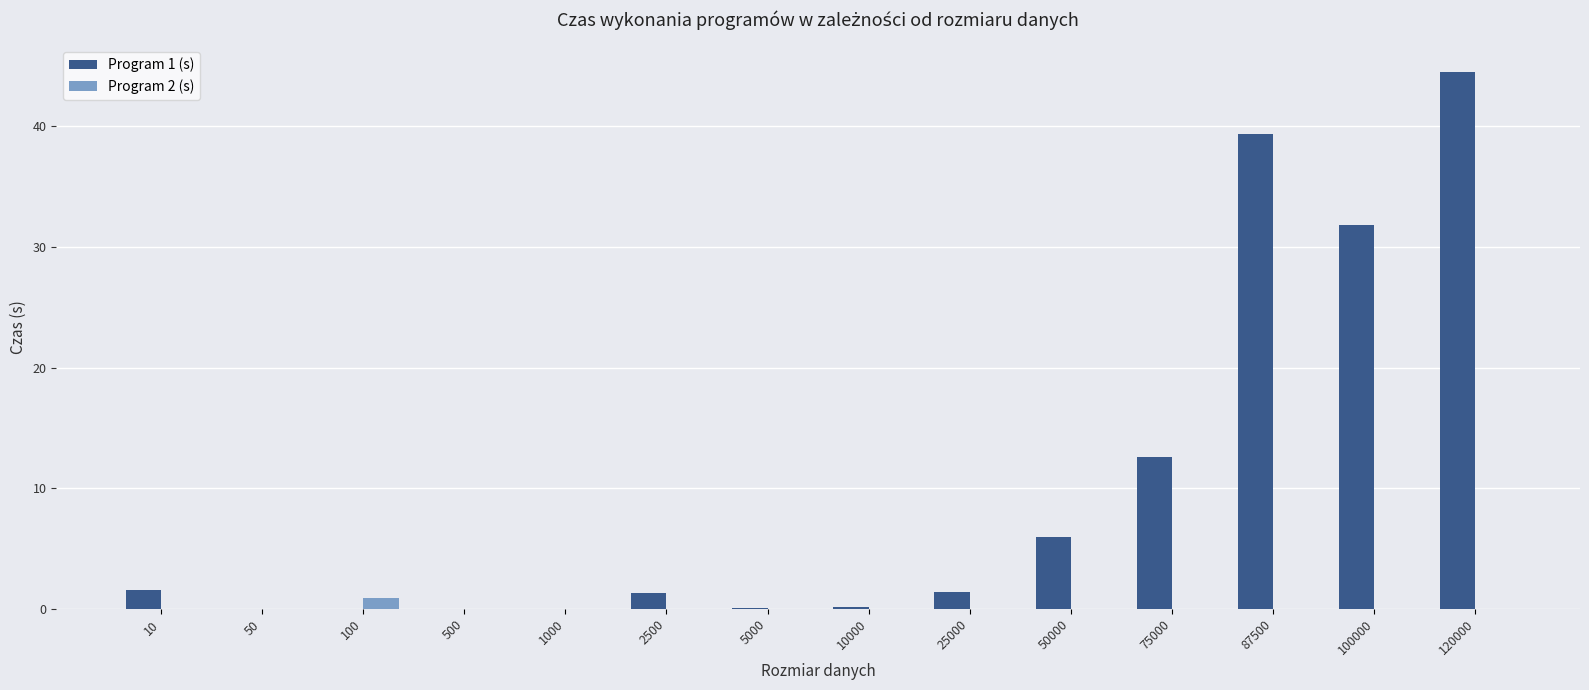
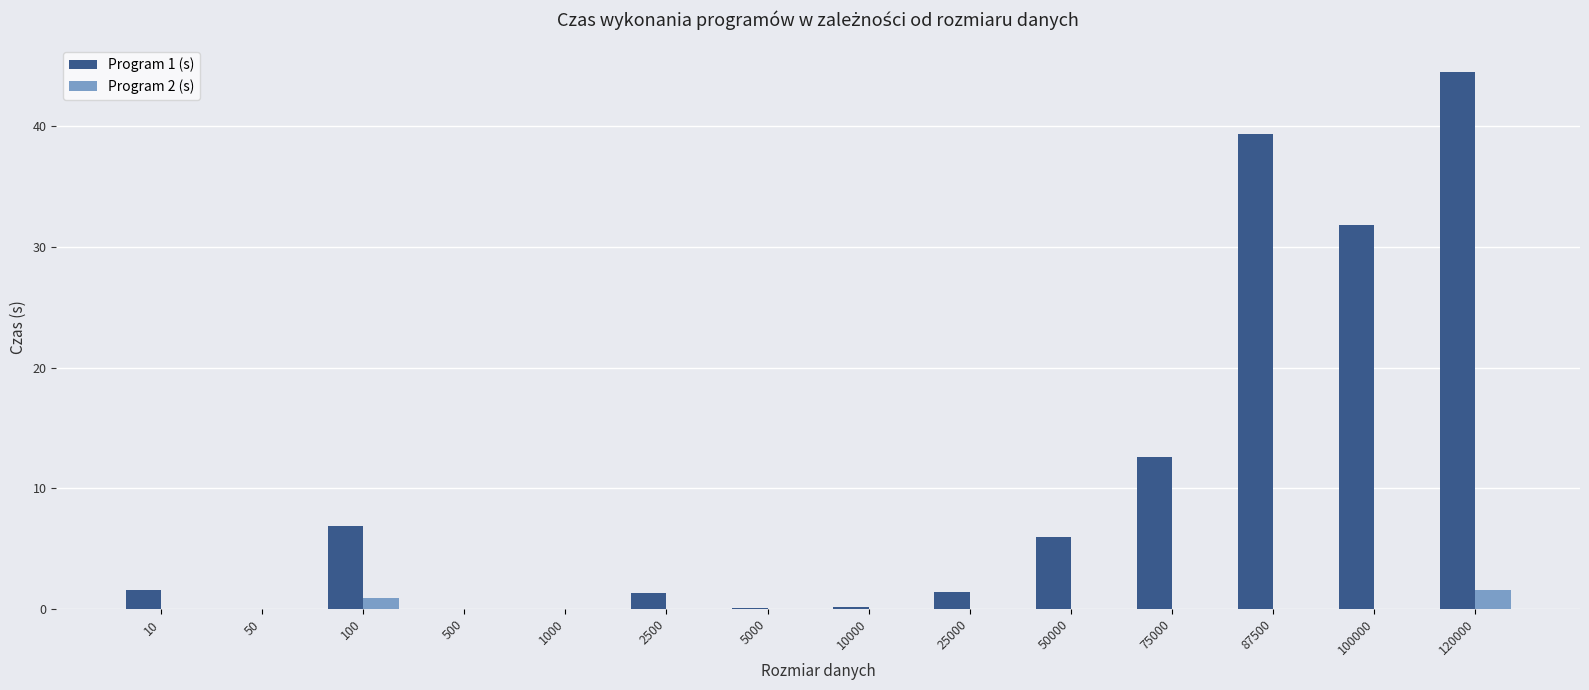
  {
    "Program 1 (s)": {
      "10": 1.5,
-     "100": 0.0,
+     "100": 6.9,
      "2500": 1.3,
      "25000": 1.4,
      "50000": 5.9,
      "75000": 12.6,
      "87500": 39.4,
      "100000": 31.9,
      "120000": 44.5
    },
    "Program 2 (s)": {
      "100": 0.9,
-     "120000": 0.0
+     "120000": 1.6
    }
  }
